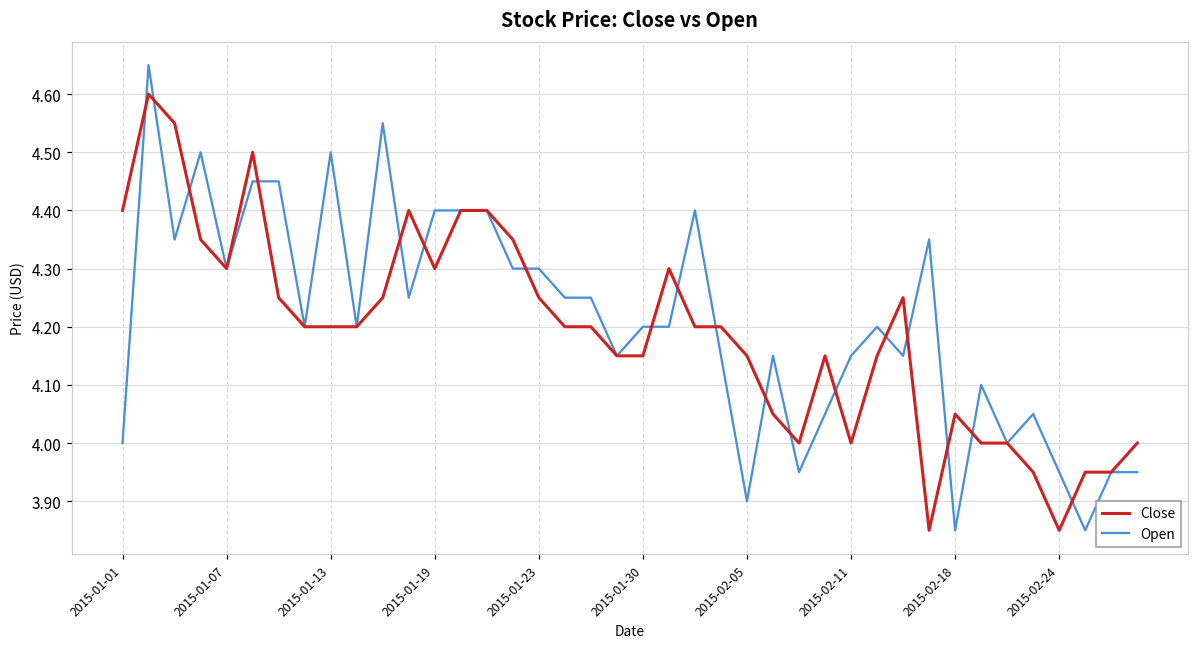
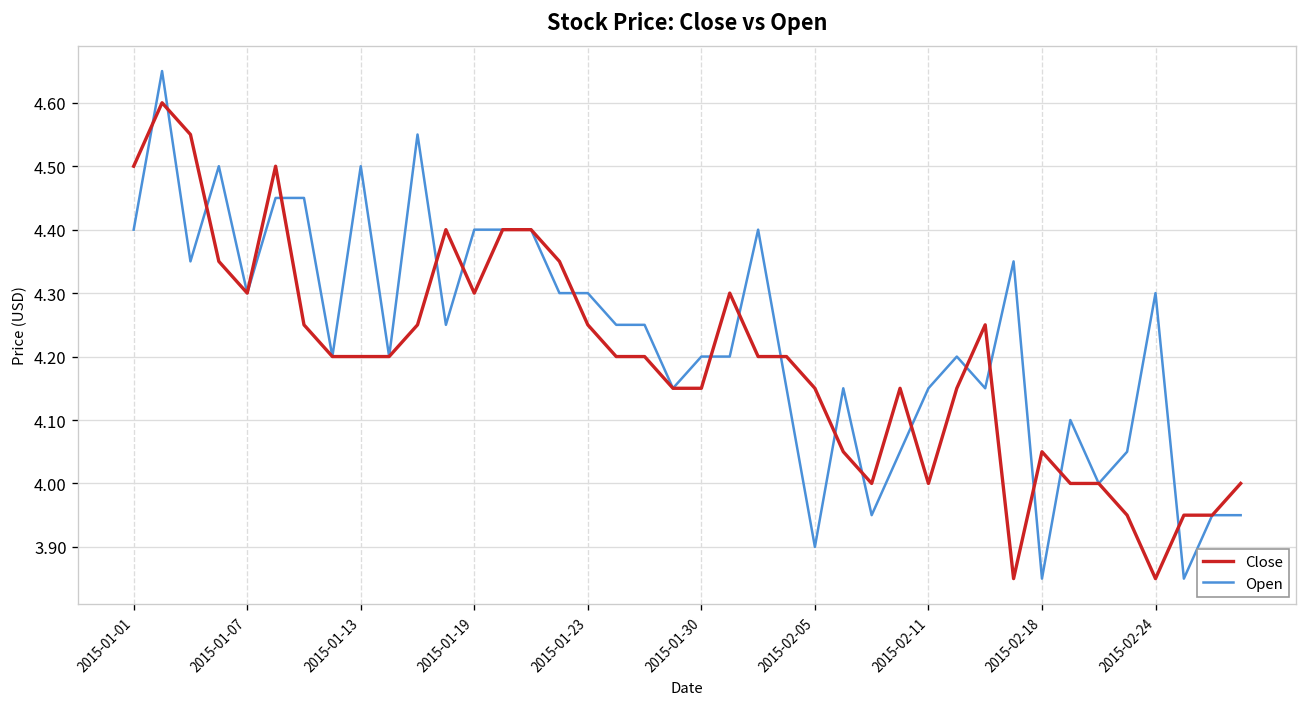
  {
    "Close": {
-     "2015-01-01": 4.4,
+     "2015-01-01": 4.5,
      "2015-01-13": 4.2,
      "2015-01-19": 4.3,
      "2015-01-23": 4.25,
      "2015-01-30": 4.15,
      "2015-02-05": 4.15,
      "2015-02-11": 4.0,
      "2015-02-18": 4.05,
      "2015-02-24": 3.85
    },
    "Open": {
-     "2015-01-01": 4.0,
+     "2015-01-01": 4.4,
      "2015-01-13": 4.50,
      "2015-01-19": 4.40,
      "2015-01-23": 4.30,
      "2015-01-30": 4.20,
      "2015-02-05": 3.90,
      "2015-02-11": 4.15,
      "2015-02-18": 3.85,
-     "2015-02-24": 3.95
+     "2015-02-24": 4.30
    }
  }
